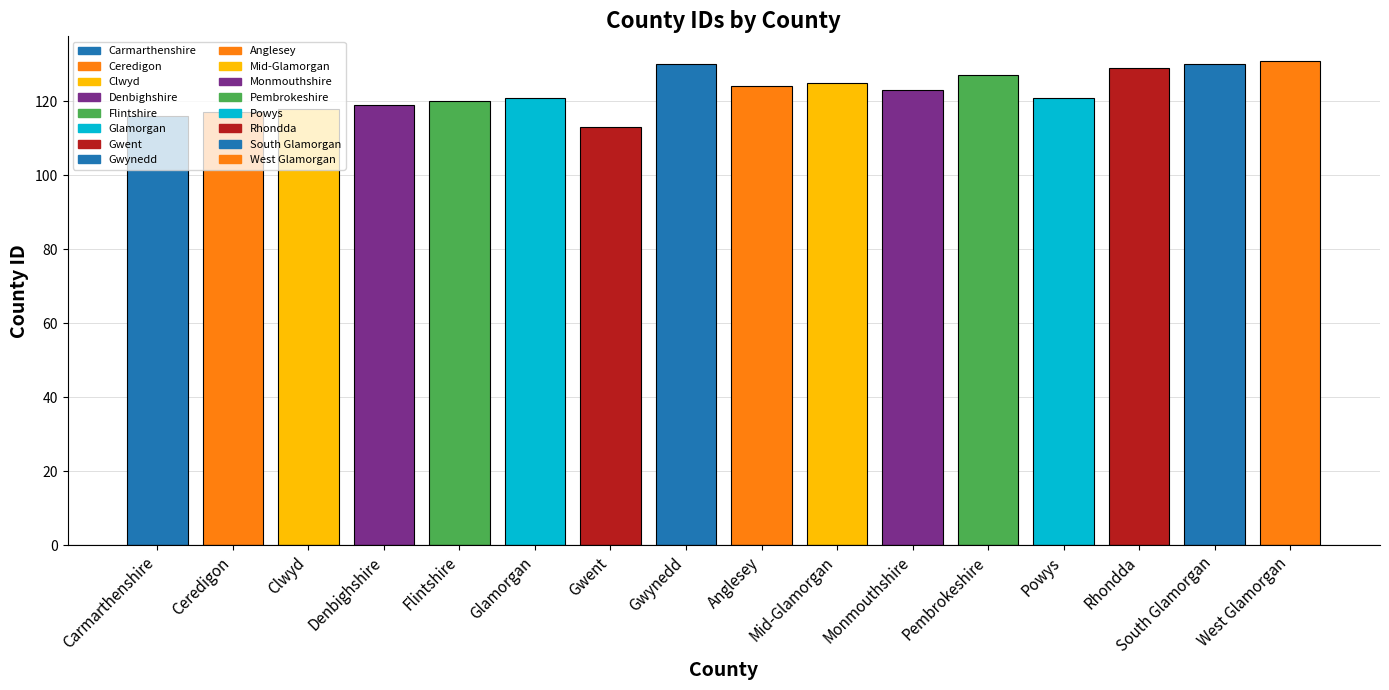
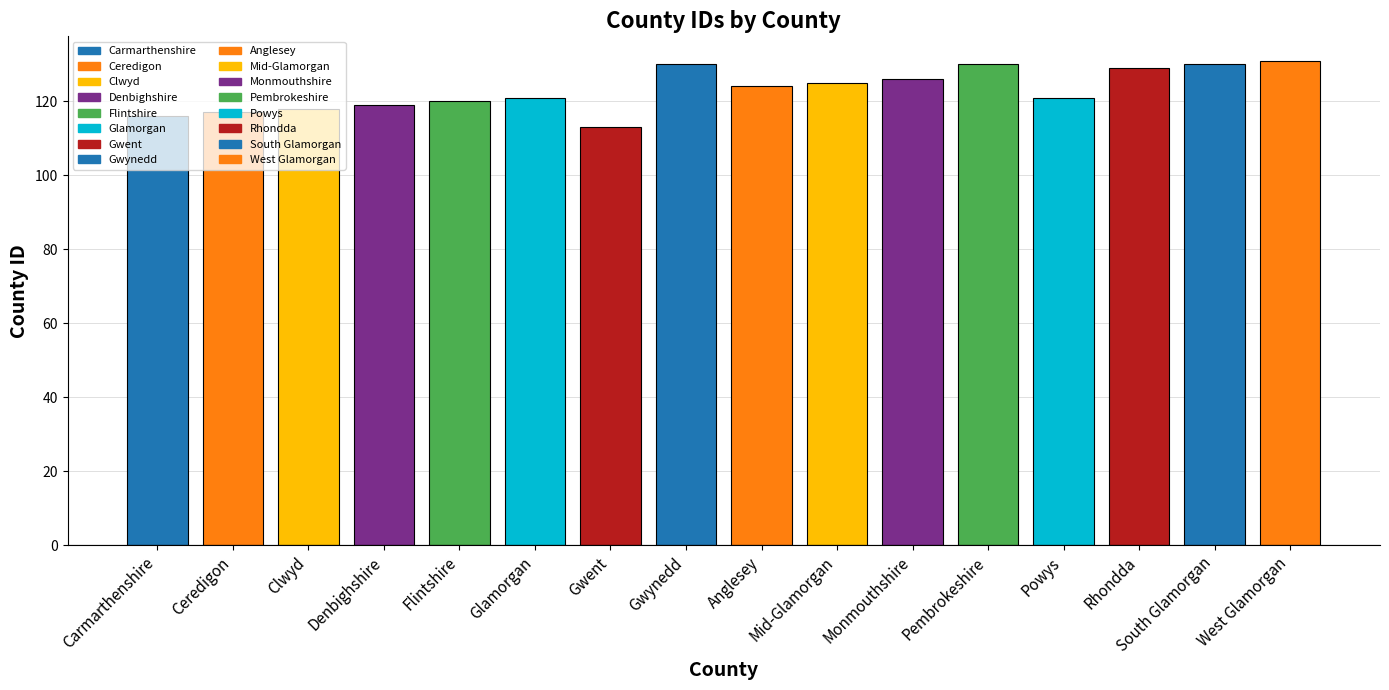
  {
    "Denbighshire": 119,
    "Flintshire": 120,
    "Glamorgan": 121,
    "Gwent": 113,
    "Gwynedd": 130,
    "Anglesey": 124,
    "Mid-Glamorgan": 125,
-   "Monmouthshire": 123,
-   "Pembrokeshire": 127,
+   "Monmouthshire": 126,
+   "Pembrokeshire": 130,
    "Powys": 121,
    "Rhondda": 129,
    "South Glamorgan": 130,
    "West Glamorgan": 131
  }
